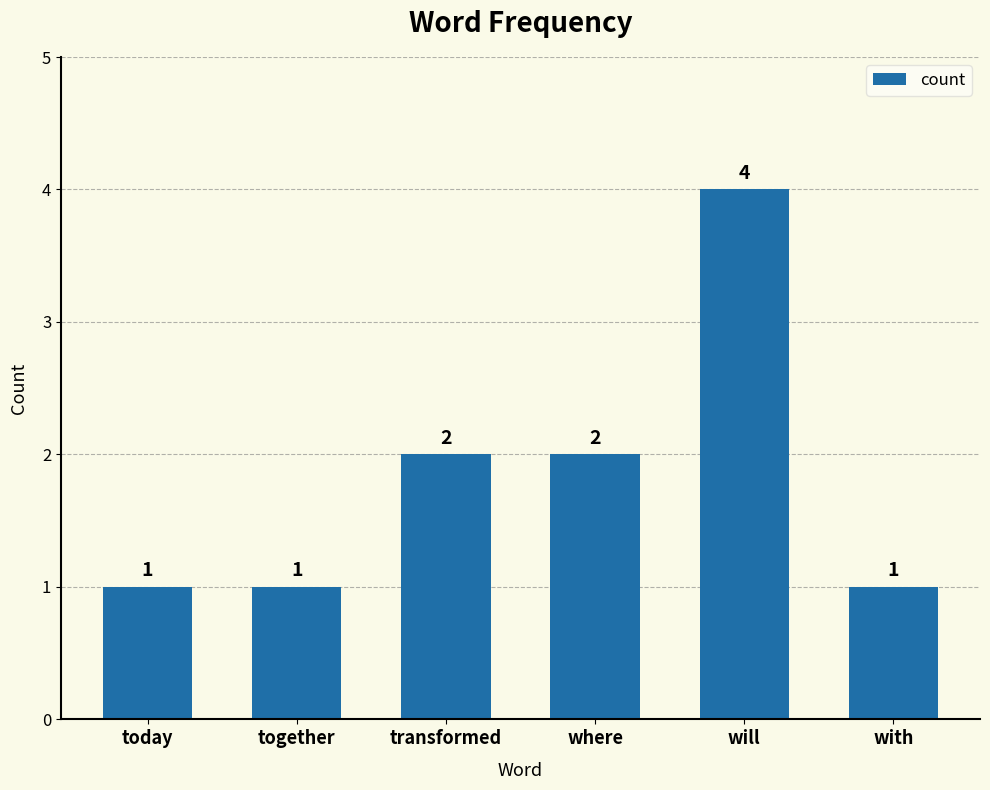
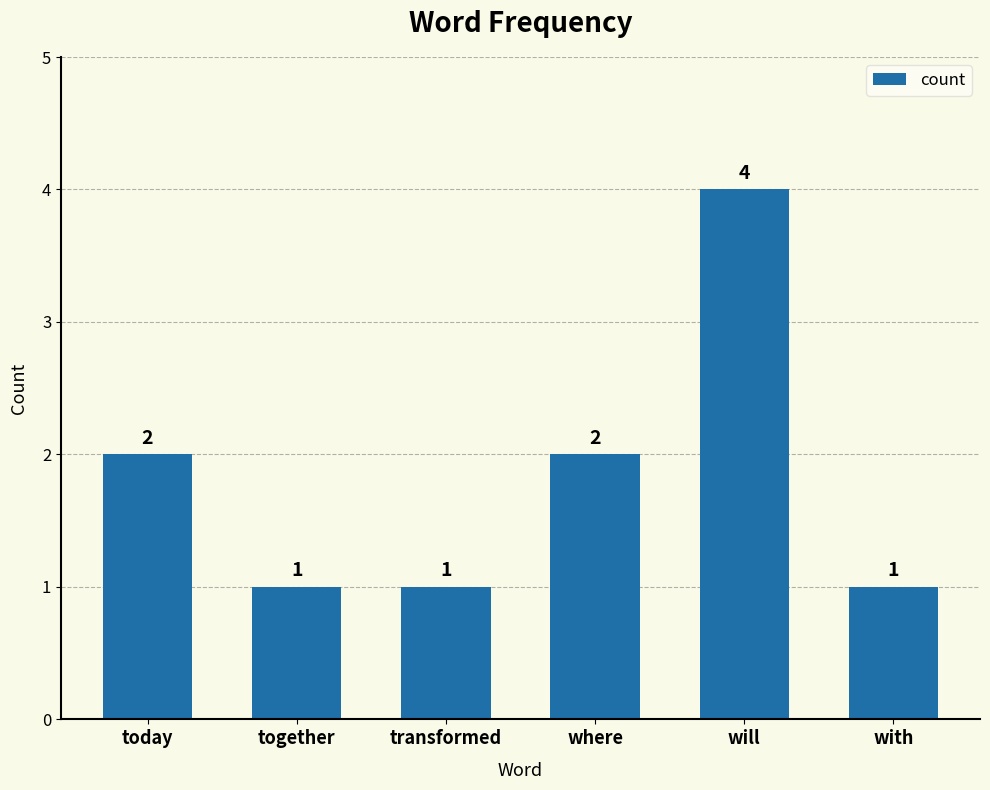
  {
-   "today": 1,
+   "today": 2,
    "together": 1,
-   "transformed": 2,
+   "transformed": 1,
    "where": 2,
    "will": 4,
    "with": 1
  }
